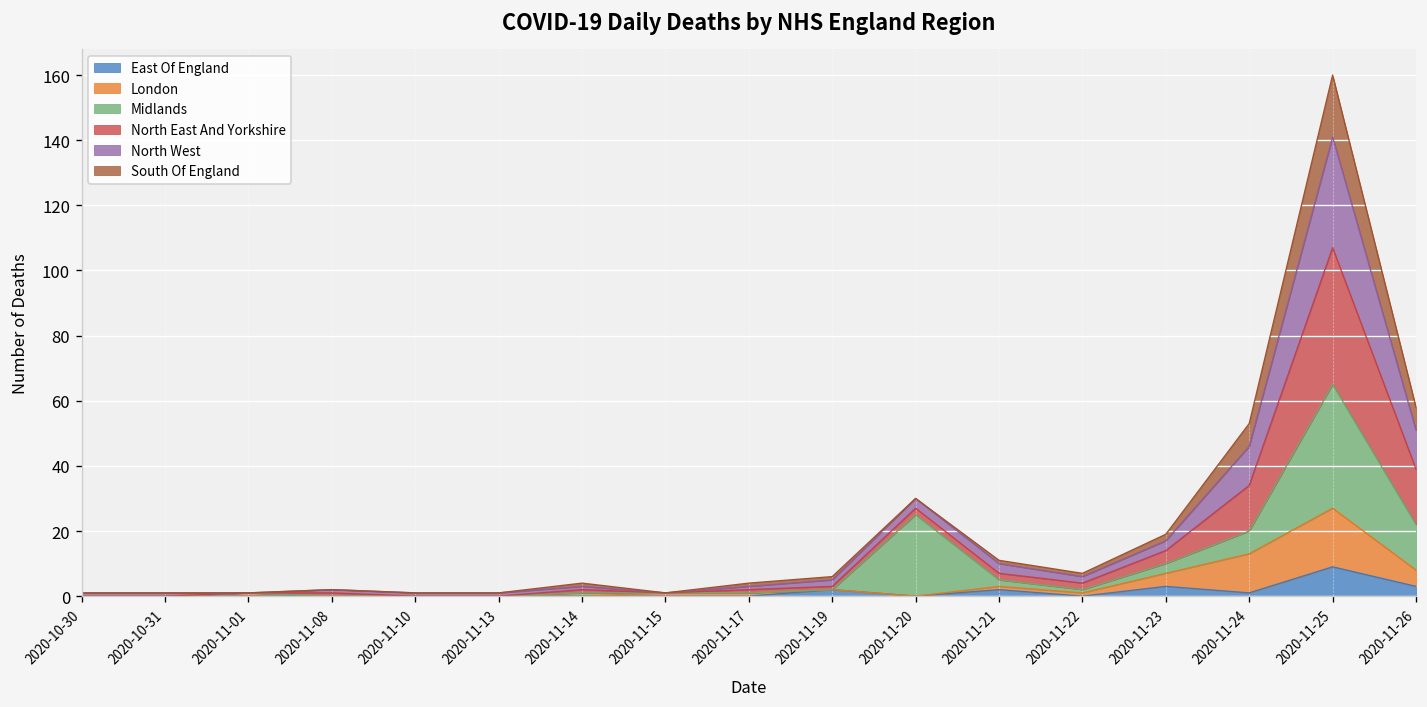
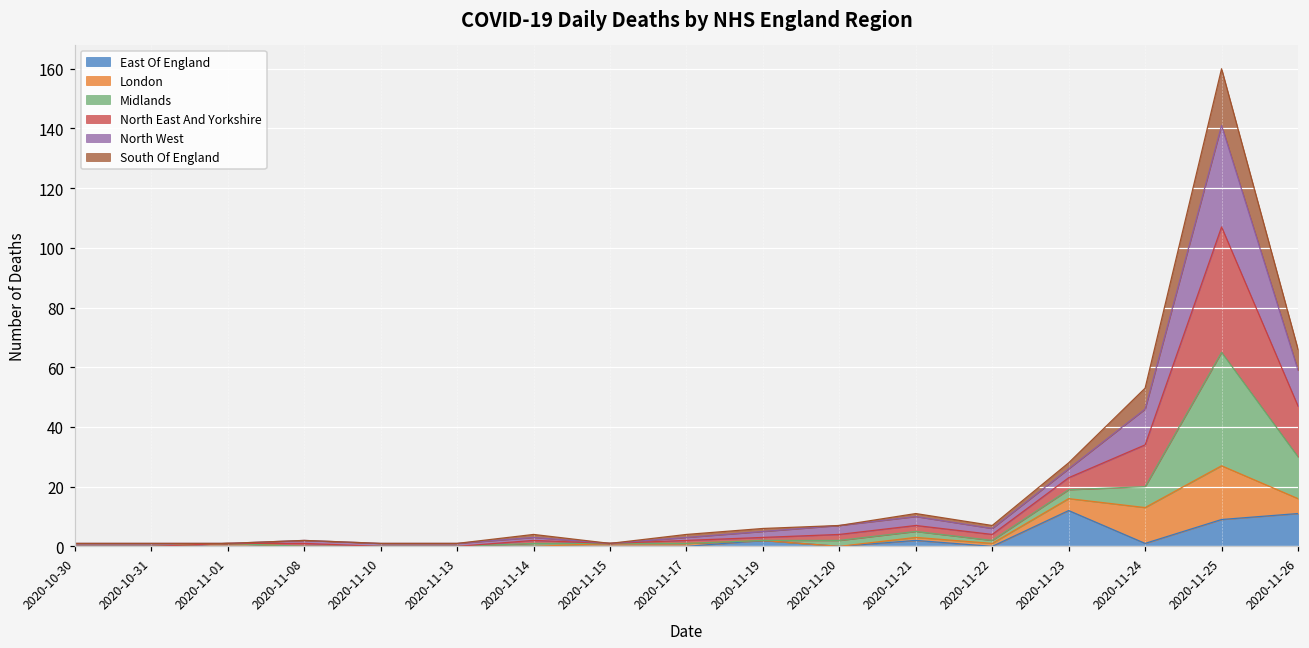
  {
    "East Of England": {
      "2020-11-01": 0,
      "2020-11-15": 0,
      "2020-11-17": 0,
      "2020-11-21": 2,
      "2020-11-22": 0,
-     "2020-11-23": 3,
+     "2020-11-23": 12,
      "2020-11-24": 1,
      "2020-11-25": 9,
-     "2020-11-26": 3
+     "2020-11-26": 11
    },
    "London": {
      "2020-11-21": 1,
      "2020-11-22": 1,
      "2020-11-23": 4,
      "2020-11-24": 12,
      "2020-11-25": 18,
      "2020-11-26": 5
    },
    "Midlands": {
      "2020-11-14": 1,
-     "2020-11-20": 25,
+     "2020-11-20": 2,
      "2020-11-21": 2,
      "2020-11-22": 1,
      "2020-11-23": 3,
      "2020-11-24": 7,
      "2020-11-25": 38,
      "2020-11-26": 14
    },
    "North West": {
      "2020-11-14": 1,
      "2020-11-17": 1,
      "2020-11-19": 2,
      "2020-11-21": 3,
      "2020-11-22": 2,
      "2020-11-23": 3,
      "2020-11-24": 12,
      "2020-11-25": 34,
      "2020-11-26": 12
    }
  }
